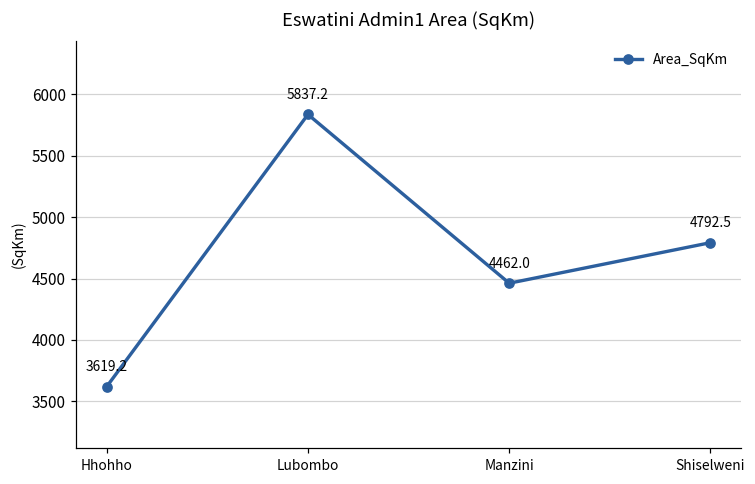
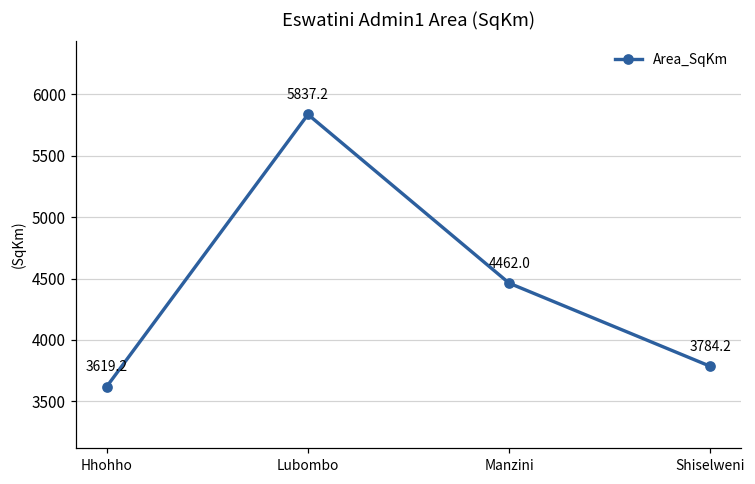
  {
    "Hhohho": 3619.2,
    "Lubombo": 5837.2,
    "Manzini": 4462.0,
-   "Shiselweni": 4792.5
+   "Shiselweni": 3784.2
  }
